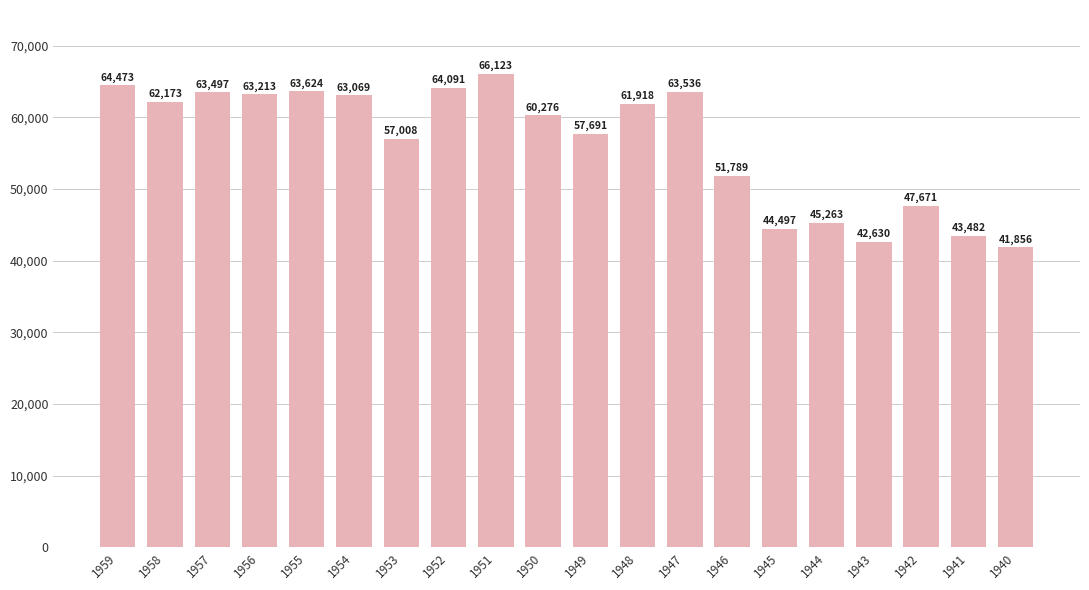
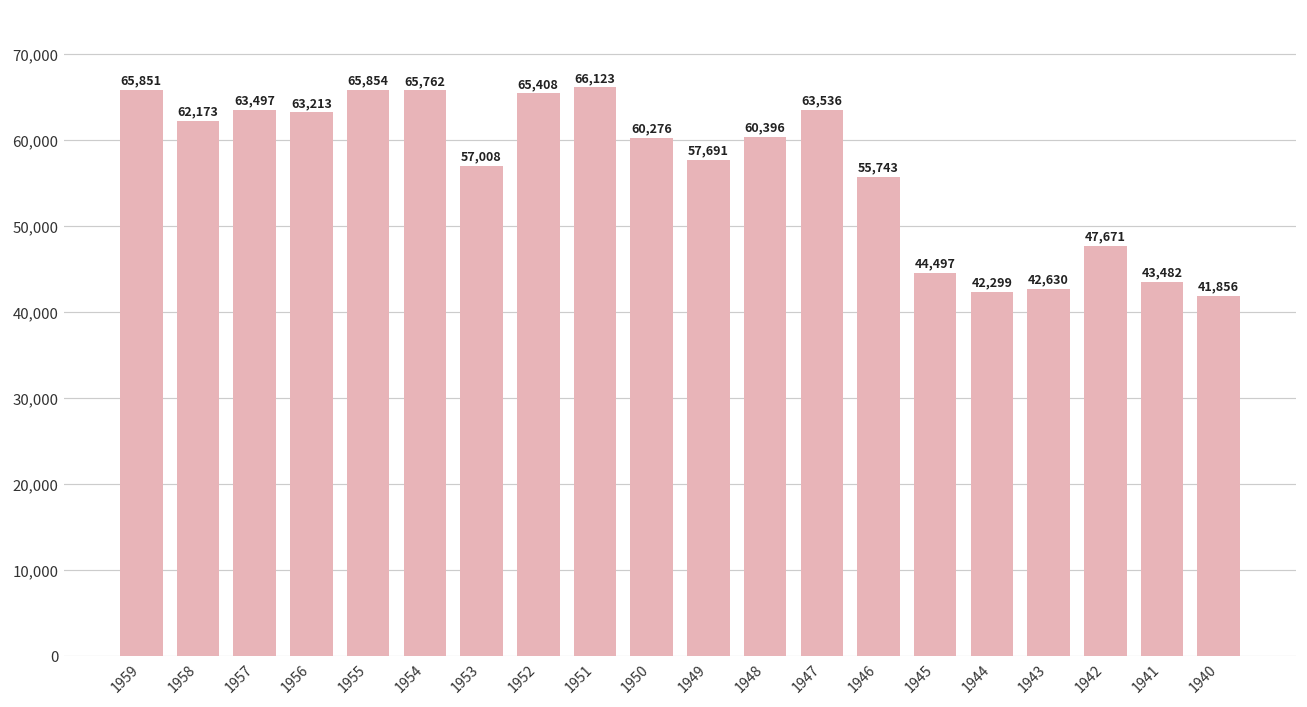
  {
-   "1959": "64,473",
+   "1959": "65,851",
    "1958": "62,173",
    "1957": "63,497",
    "1956": "63,213",
-   "1955": "63,624",
-   "1954": "63,069",
+   "1955": "65,854",
+   "1954": "65,762",
    "1953": "57,008",
-   "1952": "64,091",
+   "1952": "65,408",
    "1951": "66,123",
    "1950": "60,276",
    "1949": "57,691",
-   "1948": "61,918",
+   "1948": "60,396",
    "1947": "63,536",
-   "1946": "51,789",
+   "1946": "55,743",
    "1945": "44,497",
-   "1944": "45,263",
+   "1944": "42,299",
    "1943": "42,630",
    "1942": "47,671",
    "1941": "43,482",
    "1940": "41,856"
  }
